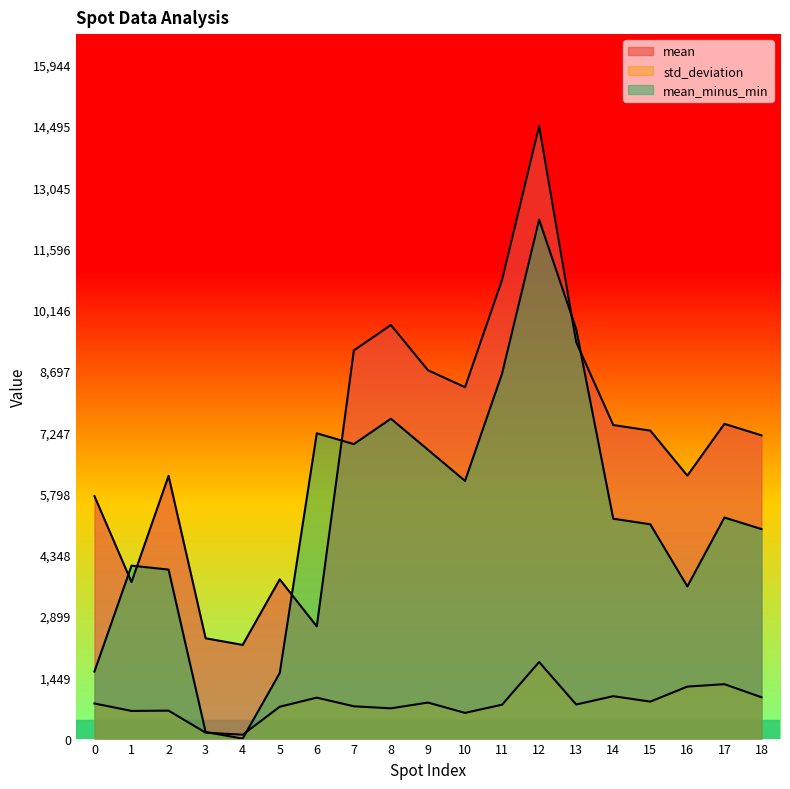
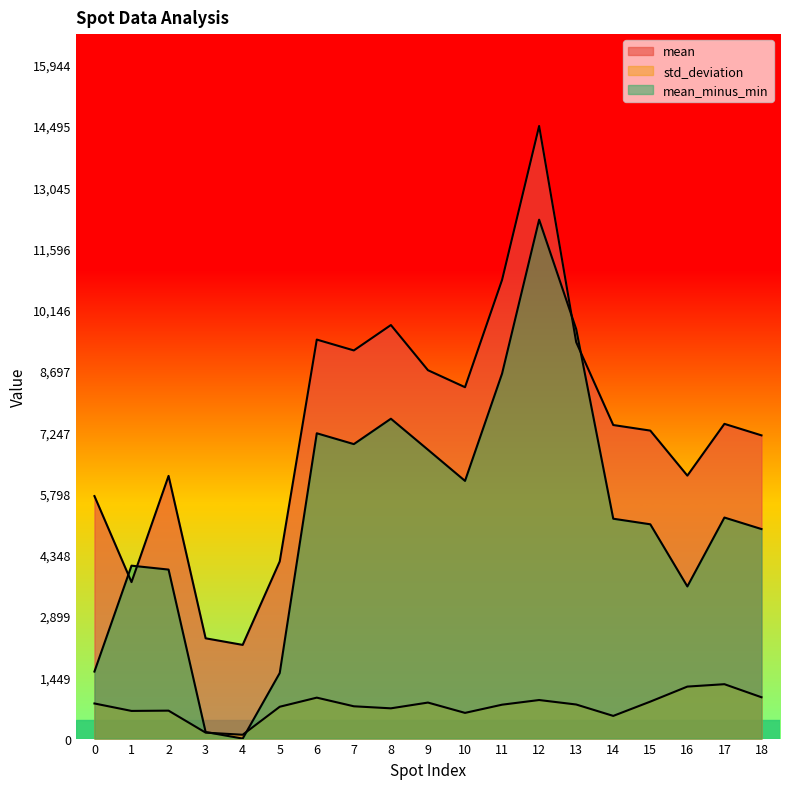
  {
    "mean": {
      "0": "5,700",
      "1": "3,700",
      "2": "6,200",
      "3": "2,400",
      "4": "2,200",
-     "5": "3,800",
-     "6": "2,700",
+     "5": "4,200",
+     "6": "9,400",
      "7": "9,200",
      "8": "9,800",
      "9": "8,700",
      "10": "8,300",
      "11": "10,900",
      "12": "14,500",
      "13": "9,400",
      "14": "7,400",
      "15": "7,300",
      "16": "6,200",
      "17": "7,400",
      "18": "7,200"
    },
    "std_deviation": {
      "0": "800",
      "1": "700",
      "2": "700",
      "5": "800",
      "6": "1,000",
      "7": "800",
      "8": "700",
      "9": "900",
      "10": "600",
      "11": "800",
-     "12": "1,800",
+     "12": "900",
      "13": "800",
-     "14": "1,000",
+     "14": "500",
      "15": "900",
      "16": "1,200",
      "17": "1,300",
      "18": "1,000"
    },
    "mean_minus_min": {
      "0": "1,600",
      "1": "4,100",
      "2": "4,000",
      "5": "1,600",
      "6": "7,200",
      "7": "7,000",
      "8": "7,600",
      "9": "6,800",
      "10": "6,100",
      "11": "8,600",
      "12": "12,300",
      "13": "9,700",
      "14": "5,200",
      "15": "5,100",
      "16": "3,600",
      "17": "5,200",
      "18": "5,000"
    }
  }
